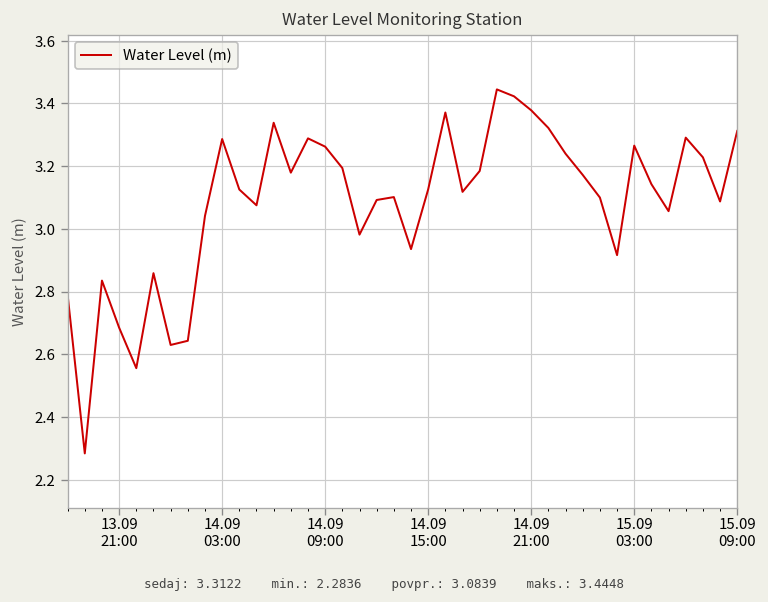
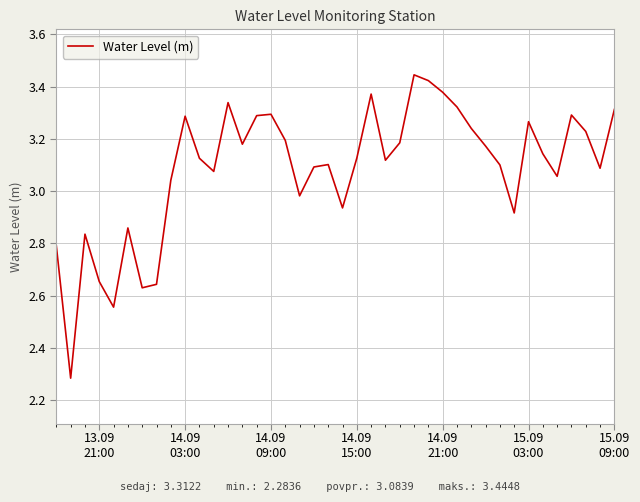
  {
-   "13.09 21:00": 2.68,
+   "13.09 21:00": 2.65,
    "14.09 03:00": 3.29,
-   "14.09 09:00": 3.26,
+   "14.09 09:00": 3.29,
    "14.09 15:00": 3.13,
    "14.09 21:00": 3.38,
    "15.09 03:00": 3.27,
    "15.09 09:00": 3.31
  }
